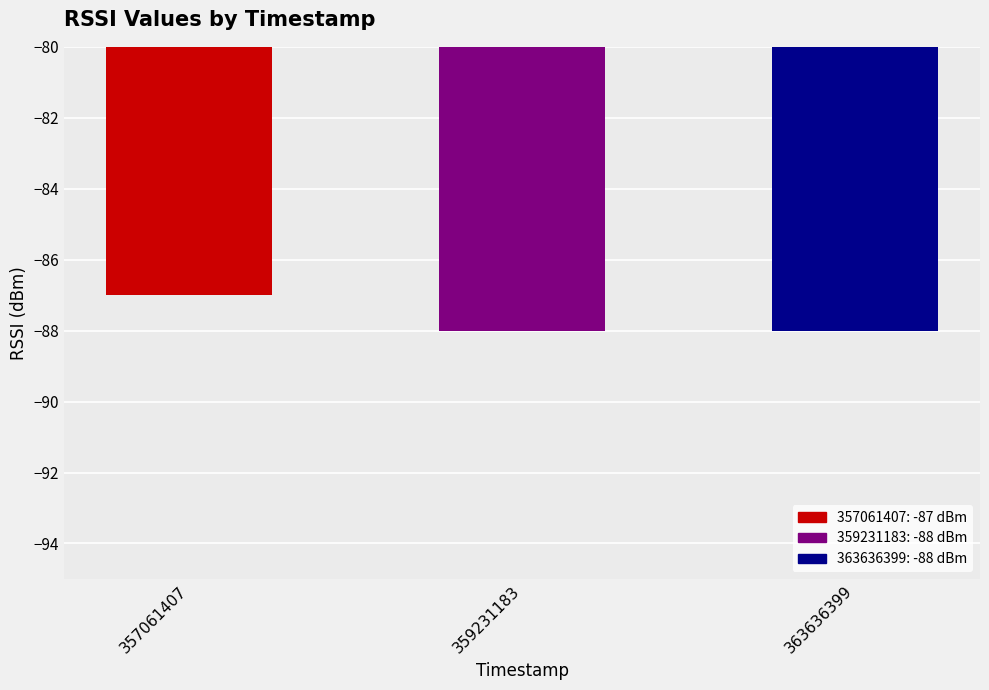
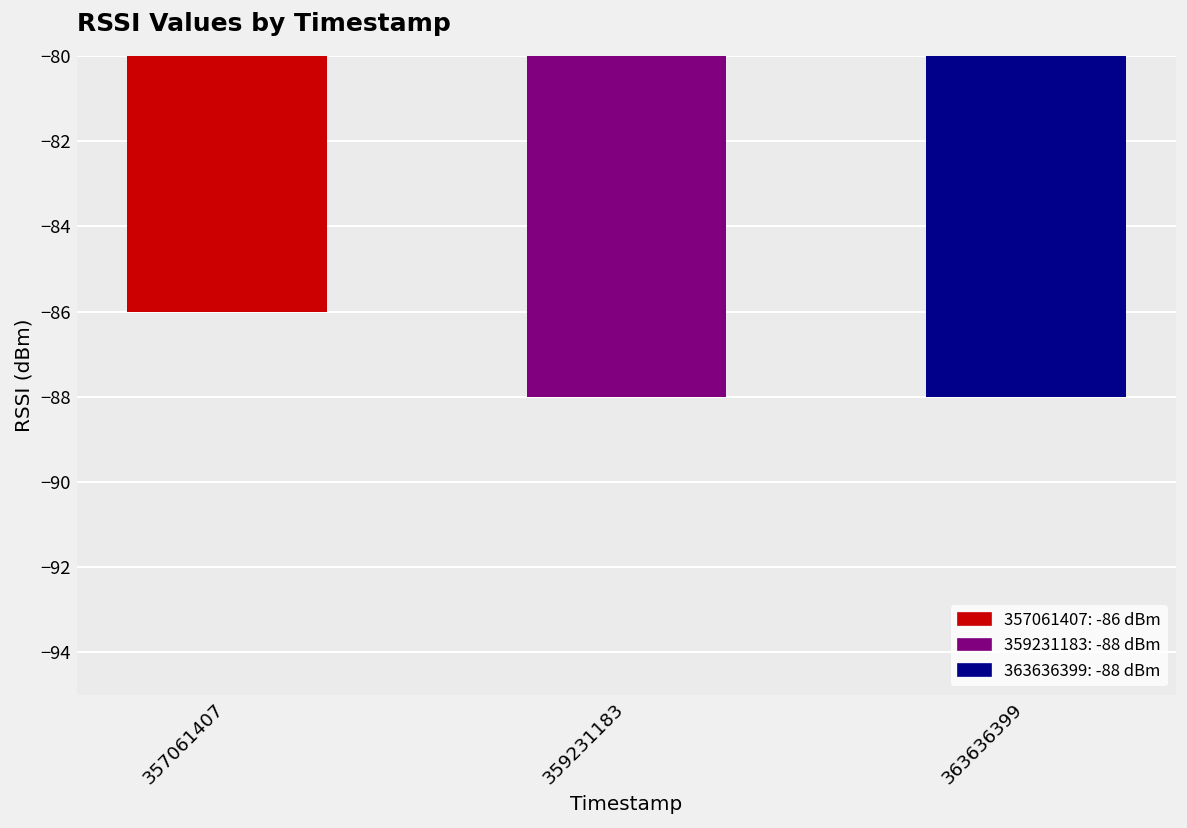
  {
-   "357061407": -87,
+   "357061407": -86,
    "359231183": -88,
    "363636399": -88
  }
